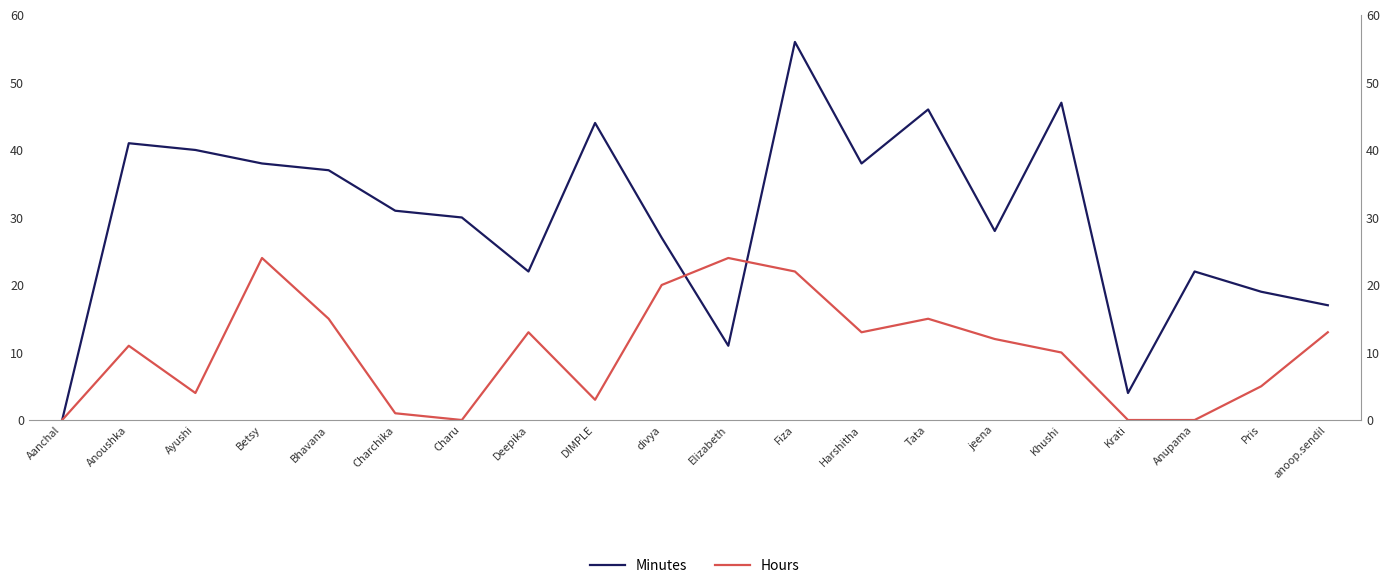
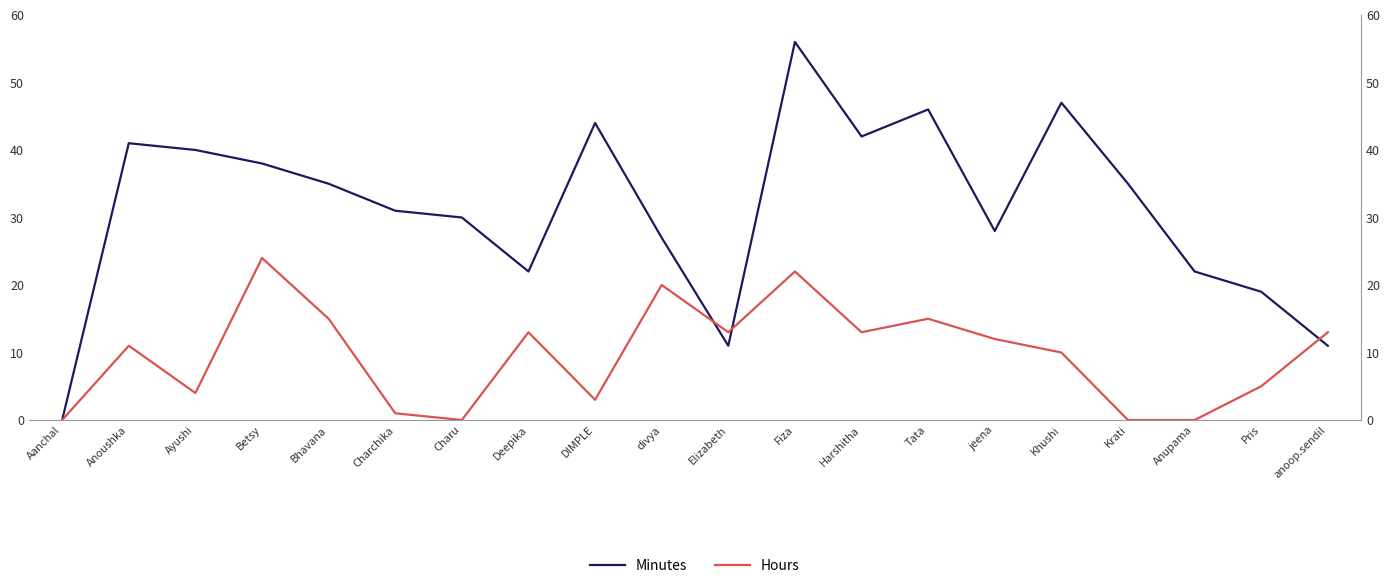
  {
    "Minutes": {
      "Anoushka": 41,
      "Ayushi": 40,
      "Betsy": 38,
-     "Bhavana": 37,
+     "Bhavana": 35,
      "Charchika": 31,
      "Charu": 30,
      "Deepika": 22,
      "DIMPLE": 44,
      "divya": 27,
      "Elizabeth": 11,
      "Fiza": 56,
-     "Harshitha": 38,
+     "Harshitha": 42,
      "Tata": 46,
      "jeena": 28,
      "Khushi": 47,
-     "Krati": 4,
+     "Krati": 35,
      "Anupama": 22,
      "Pris": 19,
-     "anoop.sendil": 17
+     "anoop.sendil": 11
    },
    "Hours": {
      "Anoushka": 11,
      "Ayushi": 4,
      "Betsy": 24,
      "Bhavana": 15,
      "Charchika": 1,
      "Charu": 0,
      "Deepika": 13,
      "DIMPLE": 3,
      "divya": 20,
-     "Elizabeth": 24,
+     "Elizabeth": 13,
      "Fiza": 22,
      "Harshitha": 13,
      "Tata": 15,
      "jeena": 12,
      "Khushi": 10,
      "Krati": 0,
      "Anupama": 0,
      "Pris": 5,
      "anoop.sendil": 13
    }
  }
